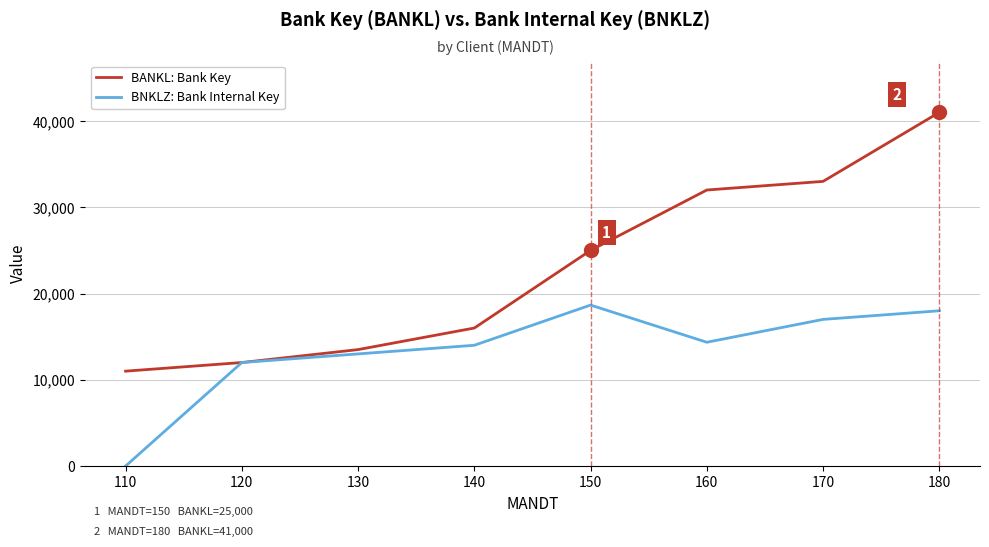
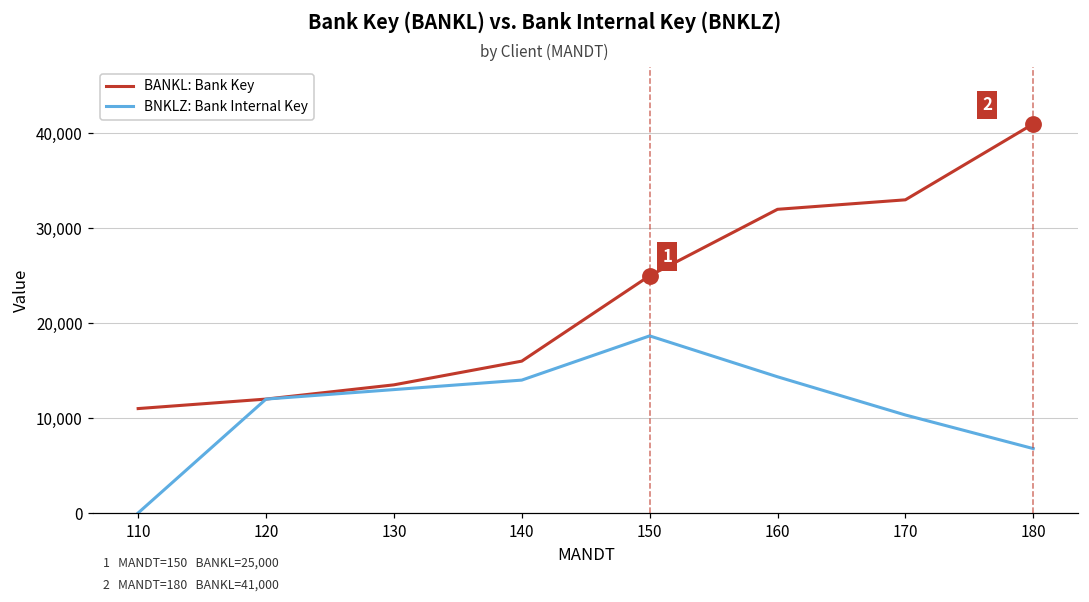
  {
    "BNKLZ: Bank Internal Key": {
      "110": "0",
      "130": "13,000",
      "140": "14,000",
      "150": "19,000",
      "160": "14,000",
-     "170": "17,000",
-     "180": "18,000"
+     "170": "10,000",
+     "180": "7,000"
    }
  }
